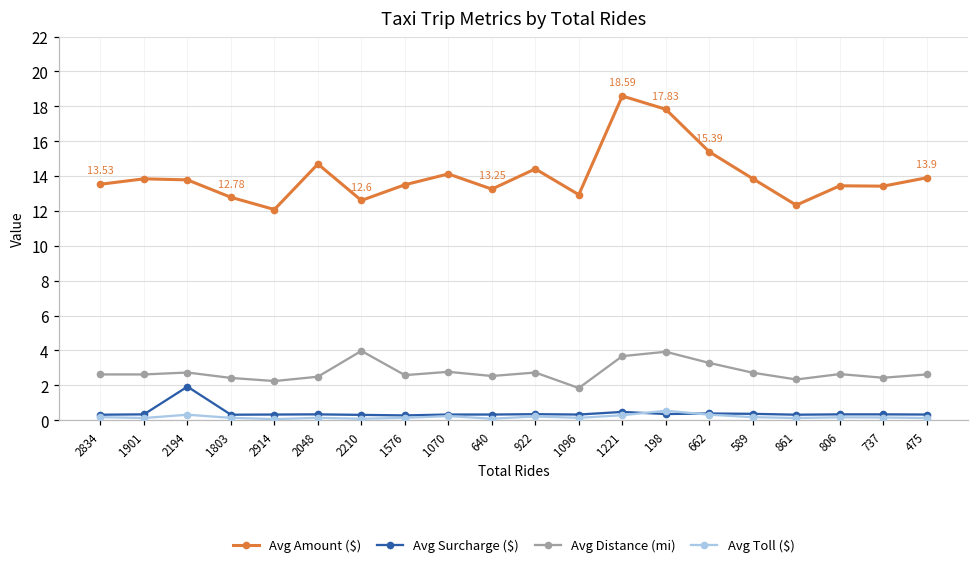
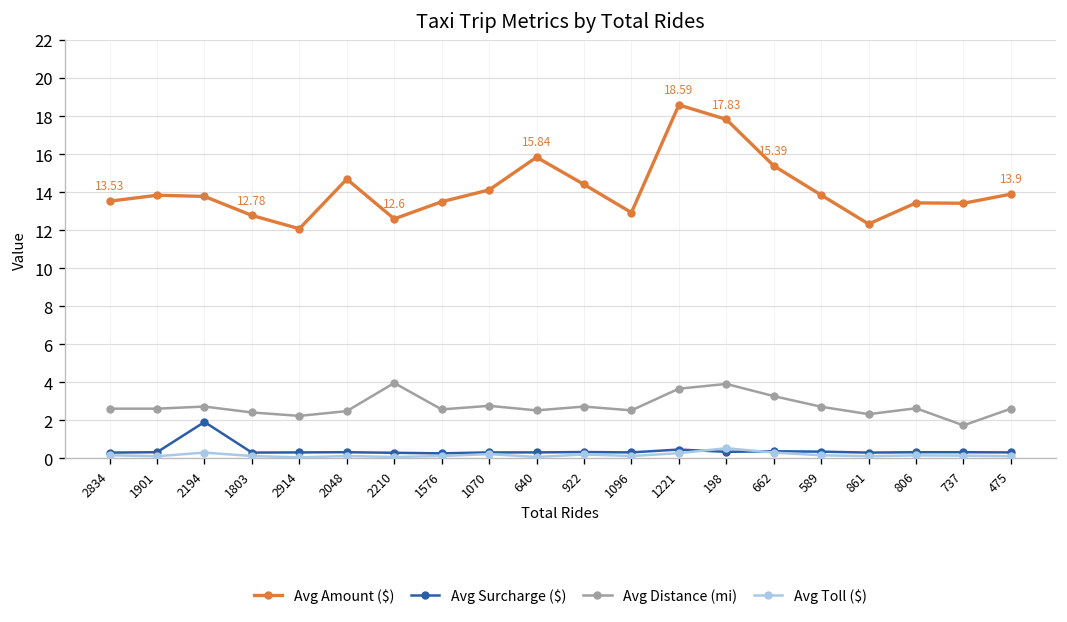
  {
    "Avg Amount ($)": {
      "2834": 13.53,
      "1803": 12.78,
      "2210": 12.6,
-     "640": 13.25,
+     "640": 15.84,
      "1221": 18.59,
      "198": 17.83,
      "662": 15.39,
      "475": 13.9
    },
    "Avg Surcharge ($)": {
      "1901": 0.3,
      "2194": 1.9,
      "1803": 0.3,
      "2914": 0.3,
      "2048": 0.3,
      "2210": 0.3,
      "640": 0.3,
      "1096": 0.3,
      "1221": 0.5,
      "198": 0.4,
      "589": 0.4,
      "861": 0.3,
      "806": 0.3,
      "737": 0.3,
      "475": 0.3
    },
    "Avg Distance (mi)": {
      "2834": 2.6,
      "1901": 2.6,
      "2194": 2.7,
      "1803": 2.4,
      "2914": 2.2,
      "2048": 2.5,
      "2210": 4.0,
      "1576": 2.6,
      "1070": 2.8,
      "640": 2.5,
      "922": 2.7,
-     "1096": 1.8,
+     "1096": 2.5,
      "1221": 3.7,
      "198": 3.9,
      "662": 3.3,
      "589": 2.7,
      "861": 2.3,
      "806": 2.6,
-     "737": 2.4,
+     "737": 1.7,
      "475": 2.6
    },
    "Avg Toll ($)": {
      "1901": 0.1,
      "2194": 0.3,
      "1803": 0.1,
      "2914": 0.1,
      "2048": 0.1,
      "2210": 0.1,
      "640": 0.1,
      "1096": 0.1,
      "1221": 0.3,
      "198": 0.5,
      "589": 0.2,
      "861": 0.1,
      "806": 0.2,
      "737": 0.2,
      "475": 0.1
    }
  }
